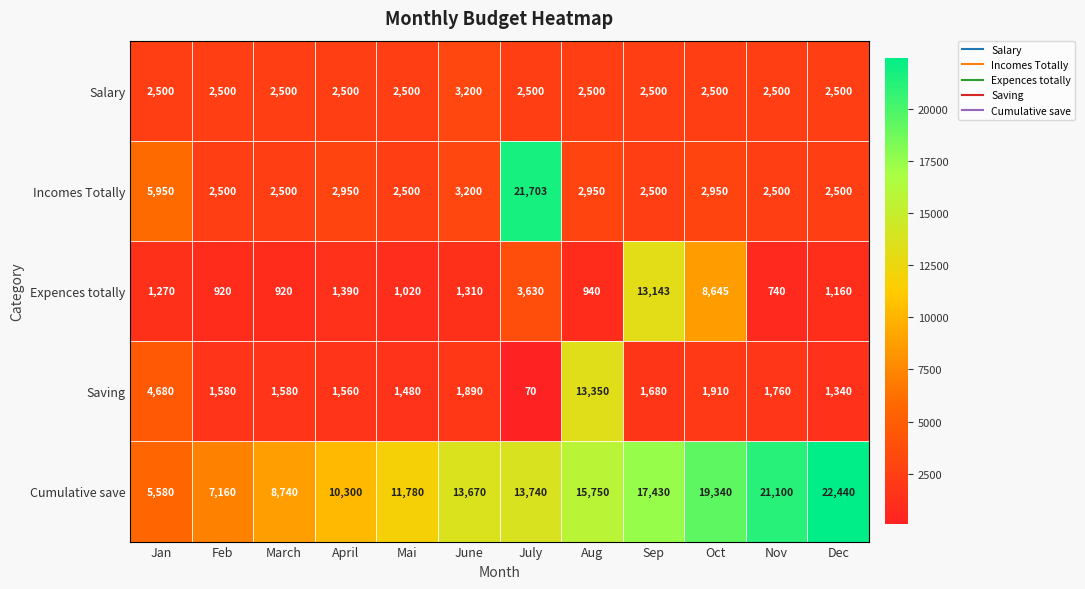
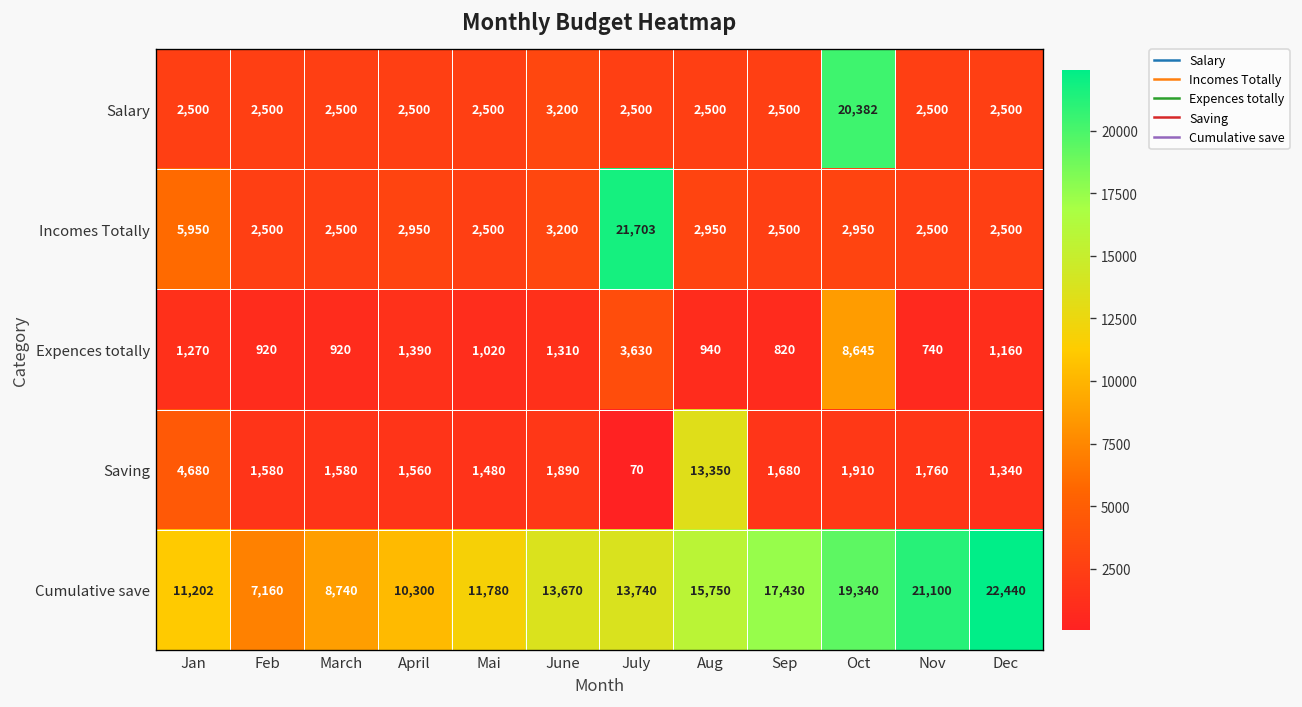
  {
    "Salary": {
      "Jan": "2,500",
      "Feb": "2,500",
      "March": "2,500",
      "April": "2,500",
      "Mai": "2,500",
      "June": "3,200",
      "July": "2,500",
      "Aug": "2,500",
      "Sep": "2,500",
-     "Oct": "2,500",
+     "Oct": "20,382",
      "Nov": "2,500",
      "Dec": "2,500"
    },
    "Incomes Totally": {
      "Jan": "5,950",
      "Feb": "2,500",
      "March": "2,500",
      "April": "2,950",
      "Mai": "2,500",
      "June": "3,200",
      "July": "21,703",
      "Aug": "2,950",
      "Sep": "2,500",
      "Oct": "2,950",
      "Nov": "2,500",
      "Dec": "2,500"
    },
    "Expences totally": {
      "Jan": "1,270",
      "Feb": "920",
      "March": "920",
      "April": "1,390",
      "Mai": "1,020",
      "June": "1,310",
      "July": "3,630",
      "Aug": "940",
-     "Sep": "13,143",
+     "Sep": "820",
      "Oct": "8,645",
      "Nov": "740",
      "Dec": "1,160"
    },
    "Saving": {
      "Jan": "4,680",
      "Feb": "1,580",
      "March": "1,580",
      "April": "1,560",
      "Mai": "1,480",
      "June": "1,890",
      "July": "70",
      "Aug": "13,350",
      "Sep": "1,680",
      "Oct": "1,910",
      "Nov": "1,760",
      "Dec": "1,340"
    },
    "Cumulative save": {
-     "Jan": "5,580",
+     "Jan": "11,202",
      "Feb": "7,160",
      "March": "8,740",
      "April": "10,300",
      "Mai": "11,780",
      "June": "13,670",
      "July": "13,740",
      "Aug": "15,750",
      "Sep": "17,430",
      "Oct": "19,340",
      "Nov": "21,100",
      "Dec": "22,440"
    }
  }
